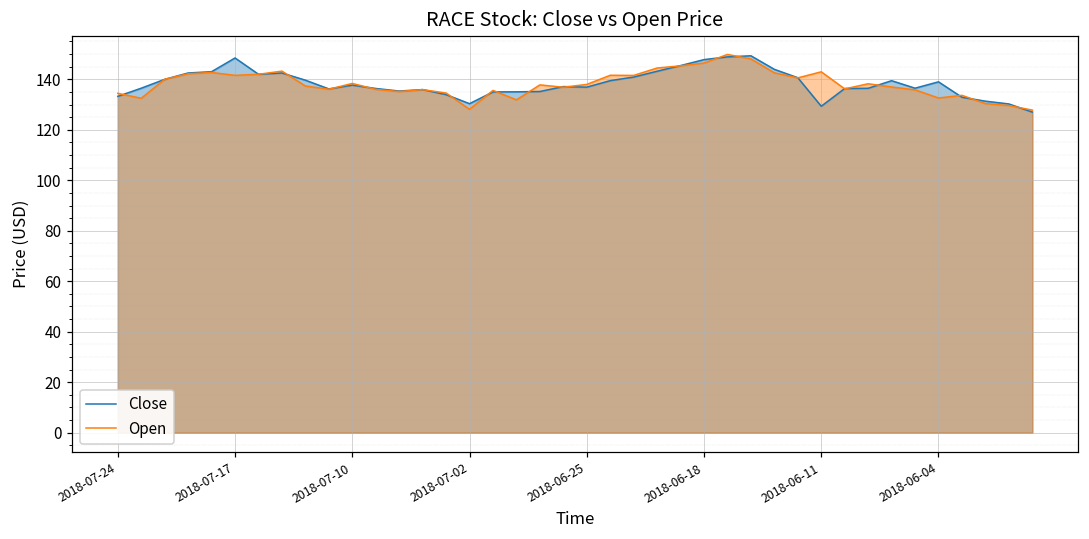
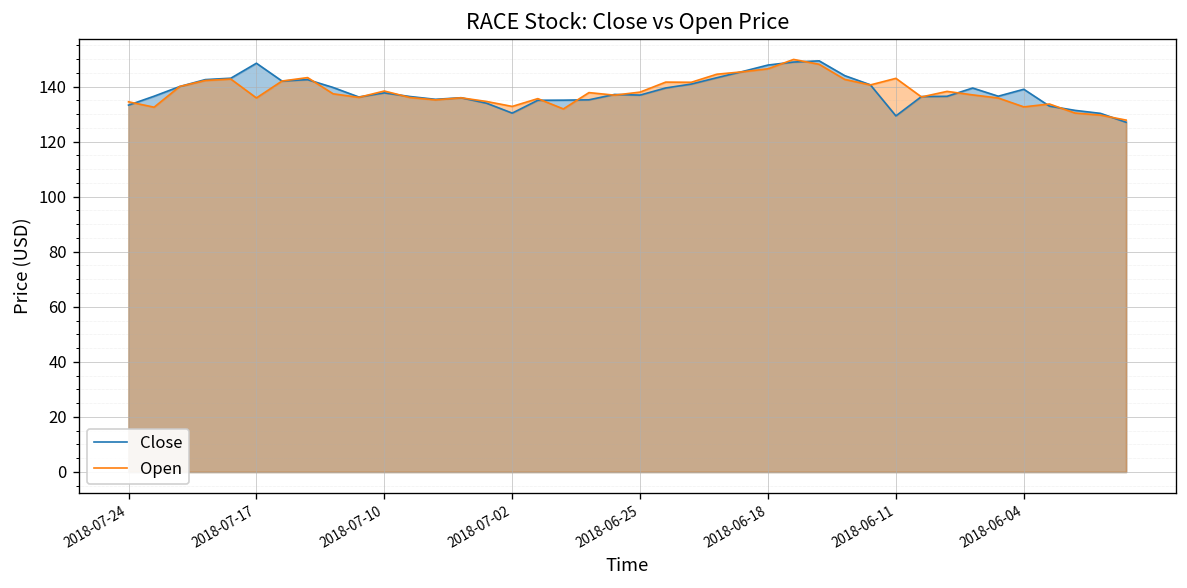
  {
    "Close": {
      "2018-07-24": 133,
      "2018-07-17": 148,
      "2018-07-02": 130,
      "2018-06-18": 148,
      "2018-06-11": 129,
      "2018-06-04": 139
    },
    "Open": {
      "2018-07-24": 134,
-     "2018-07-17": 142,
-     "2018-07-02": 128,
+     "2018-07-17": 136,
+     "2018-07-02": 133,
      "2018-06-18": 146,
      "2018-06-11": 143,
      "2018-06-04": 133
    }
  }
